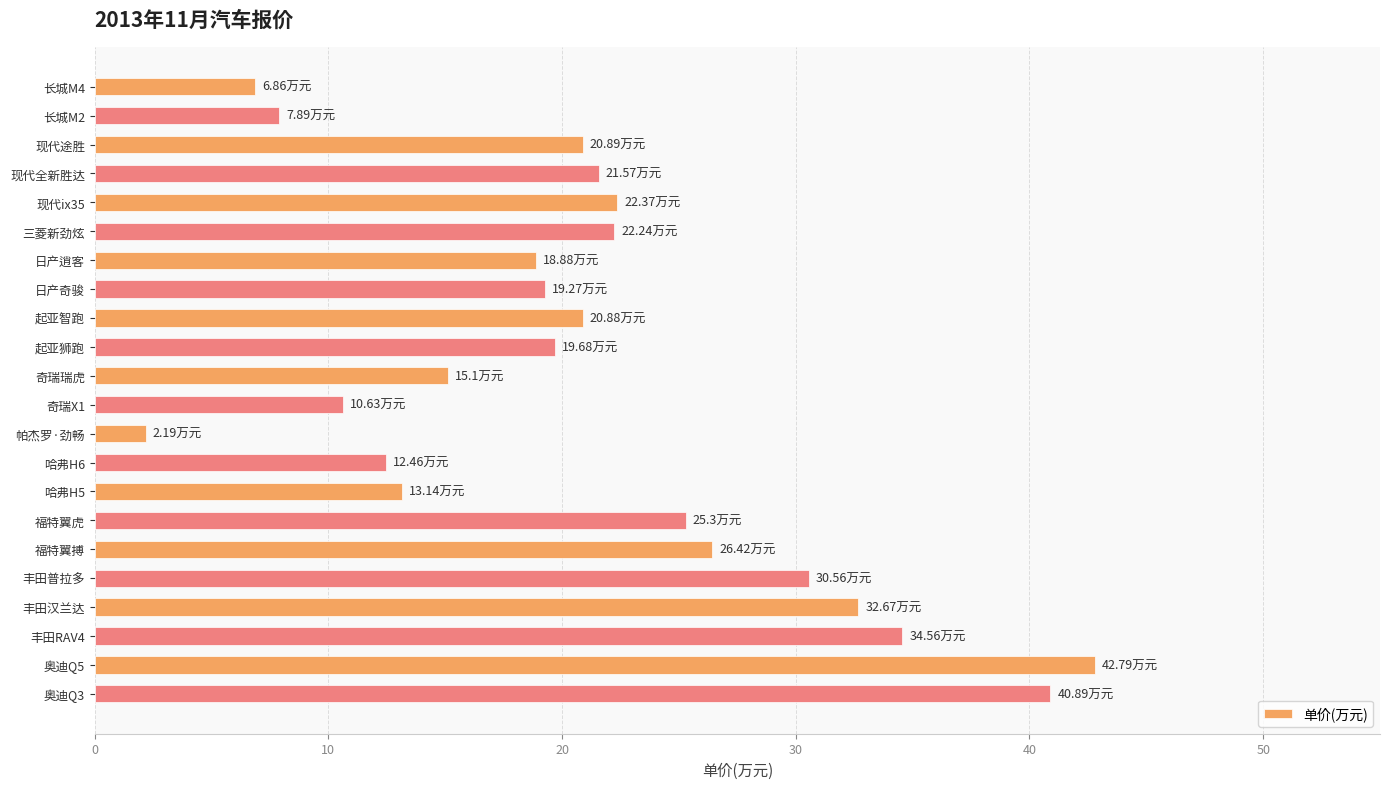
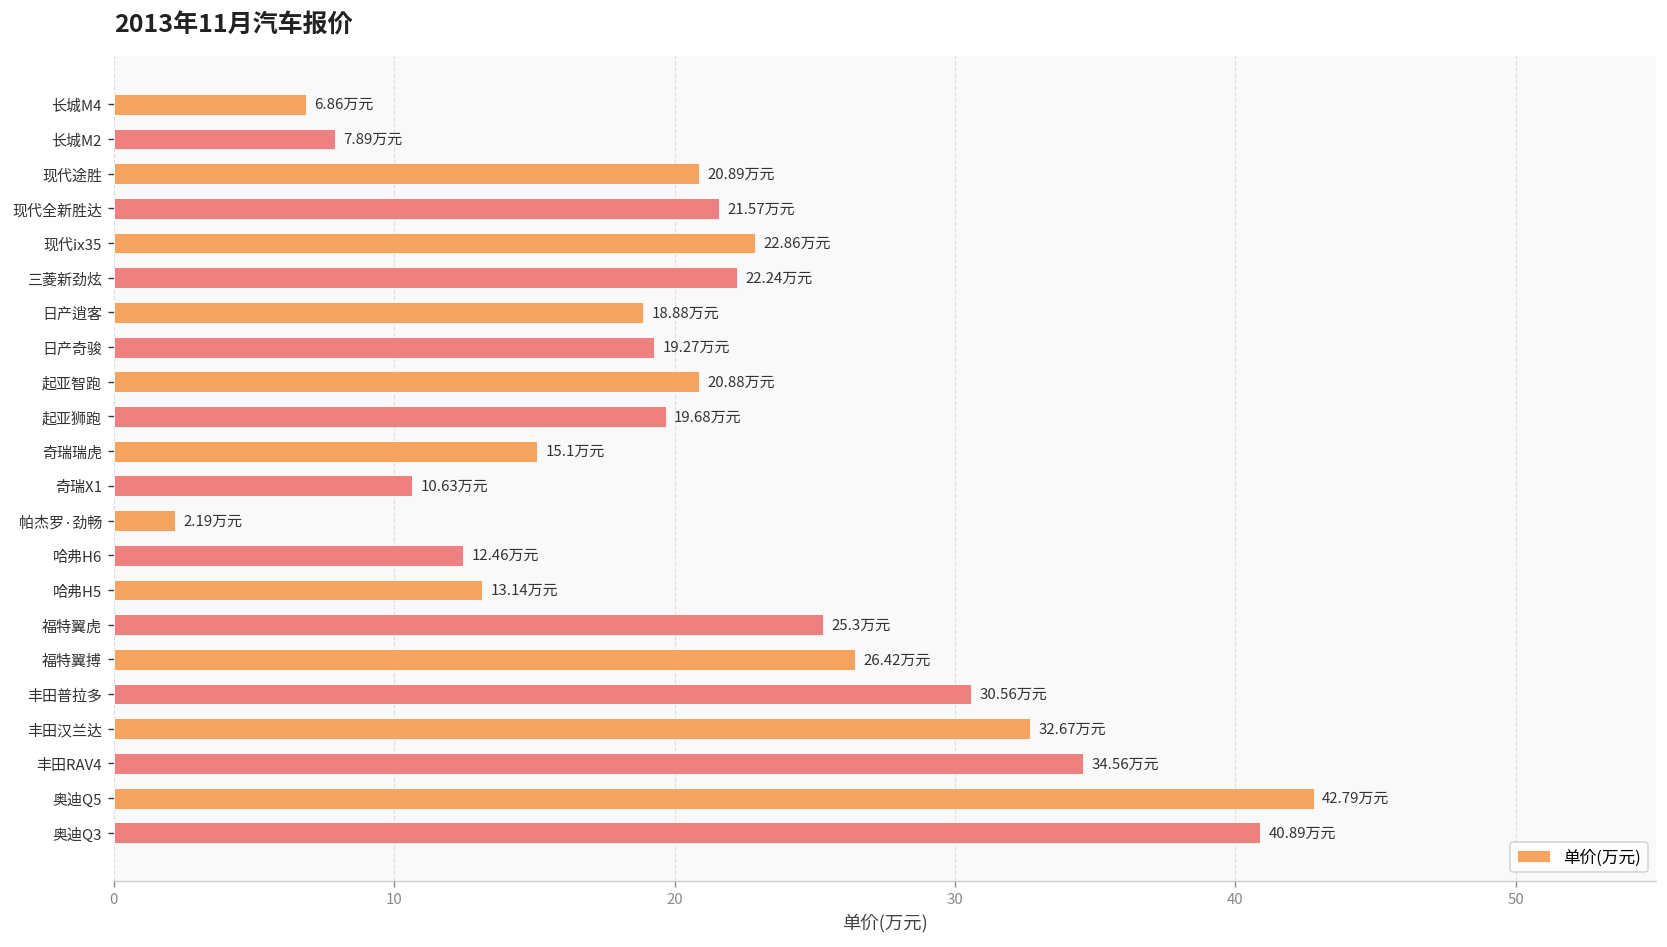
  {
    "长城M4": 6.86,
    "长城M2": 7.89,
    "现代途胜": 20.89,
    "现代全新胜达": 21.57,
-   "现代ix35": 22.37,
+   "现代ix35": 22.86,
    "三菱新劲炫": 22.24,
    "日产逍客": 18.88,
    "日产奇骏": 19.27,
    "起亚智跑": 20.88,
    "起亚狮跑": 19.68,
    "奇瑞瑞虎": 15.1,
    "奇瑞X1": 10.63,
    "帕杰罗·劲畅": 2.19,
    "哈弗H6": 12.46,
    "哈弗H5": 13.14,
    "福特翼虎": 25.3,
    "福特翼搏": 26.42,
    "丰田普拉多": 30.56,
    "丰田汉兰达": 32.67,
    "丰田RAV4": 34.56,
    "奥迪Q5": 42.79,
    "奥迪Q3": 40.89
  }
